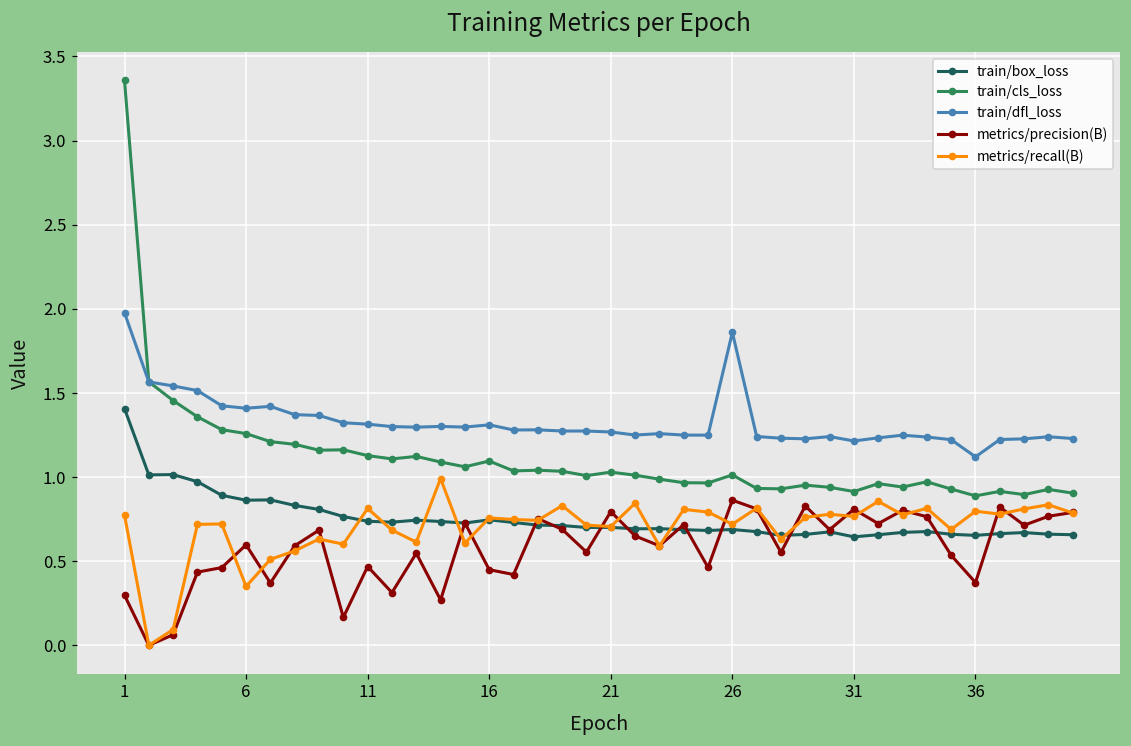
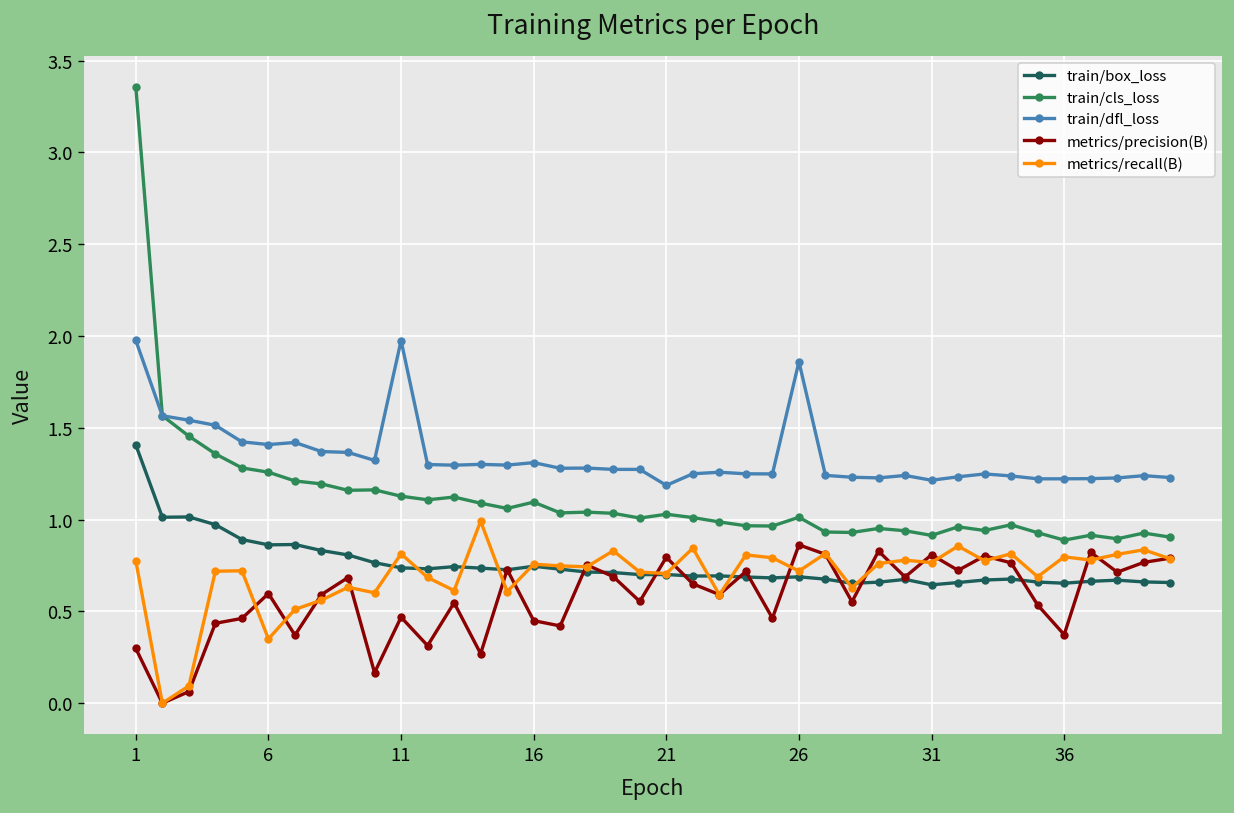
  {
    "train/dfl_loss": {
      "1": 1.98,
      "6": 1.41,
-     "11": 1.31,
+     "11": 1.98,
      "16": 1.31,
-     "21": 1.27,
+     "21": 1.19,
      "26": 1.86,
      "31": 1.21,
-     "36": 1.12
+     "36": 1.22
    },
    "metrics/precision(B)": {
      "1": 0.30,
      "6": 0.60,
      "11": 0.47,
      "16": 0.45,
      "21": 0.79,
      "26": 0.86,
      "31": 0.81,
      "36": 0.37
    },
    "metrics/recall(B)": {
      "1": 0.77,
      "6": 0.35,
      "11": 0.81,
      "26": 0.72,
      "31": 0.77,
      "36": 0.80
    }
  }
